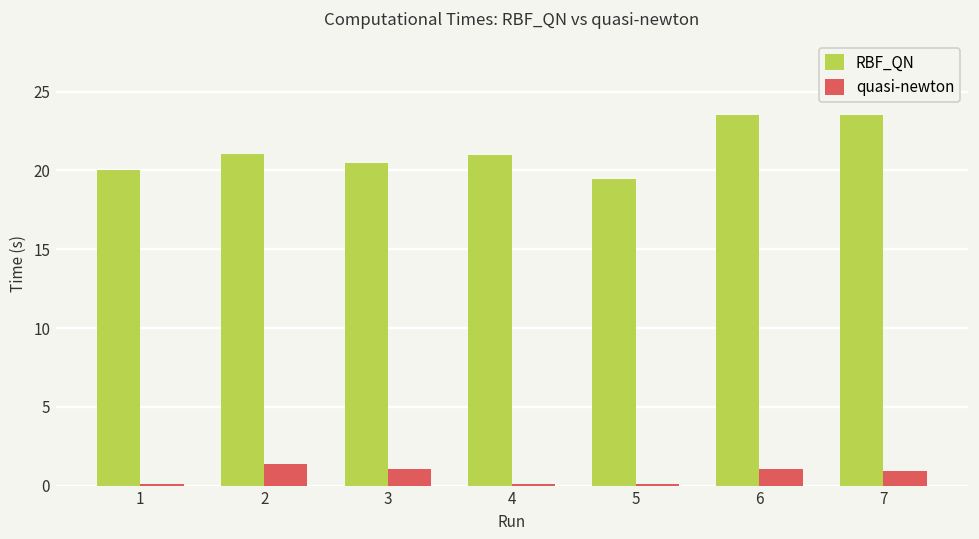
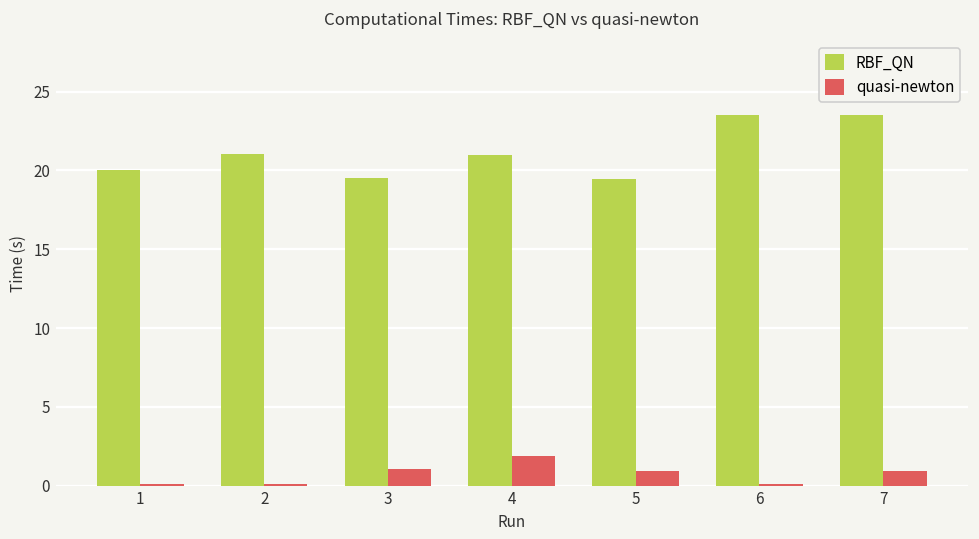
  {
    "RBF_QN": {
      "1": 20.0,
      "2": 21.1,
-     "3": 20.5,
+     "3": 19.5,
      "4": 21.0,
      "5": 19.5,
      "6": 23.5,
      "7": 23.5
    },
    "quasi-newton": {
-     "2": 1.4,
+     "2": 0.1,
      "3": 1.1,
-     "4": 0.1,
-     "5": 0.1,
-     "6": 1.1,
+     "4": 1.9,
+     "5": 0.9,
+     "6": 0.1,
      "7": 0.9
    }
  }
